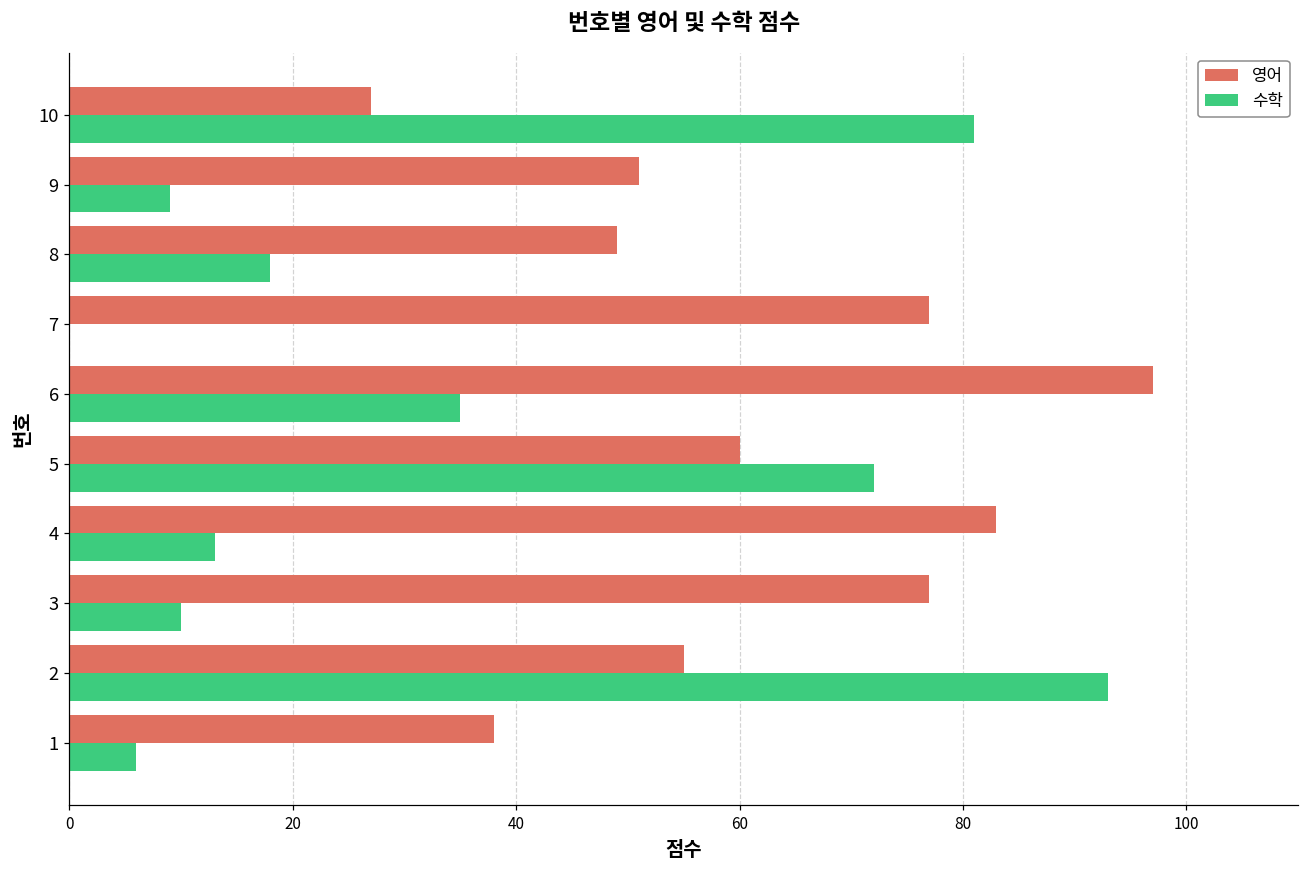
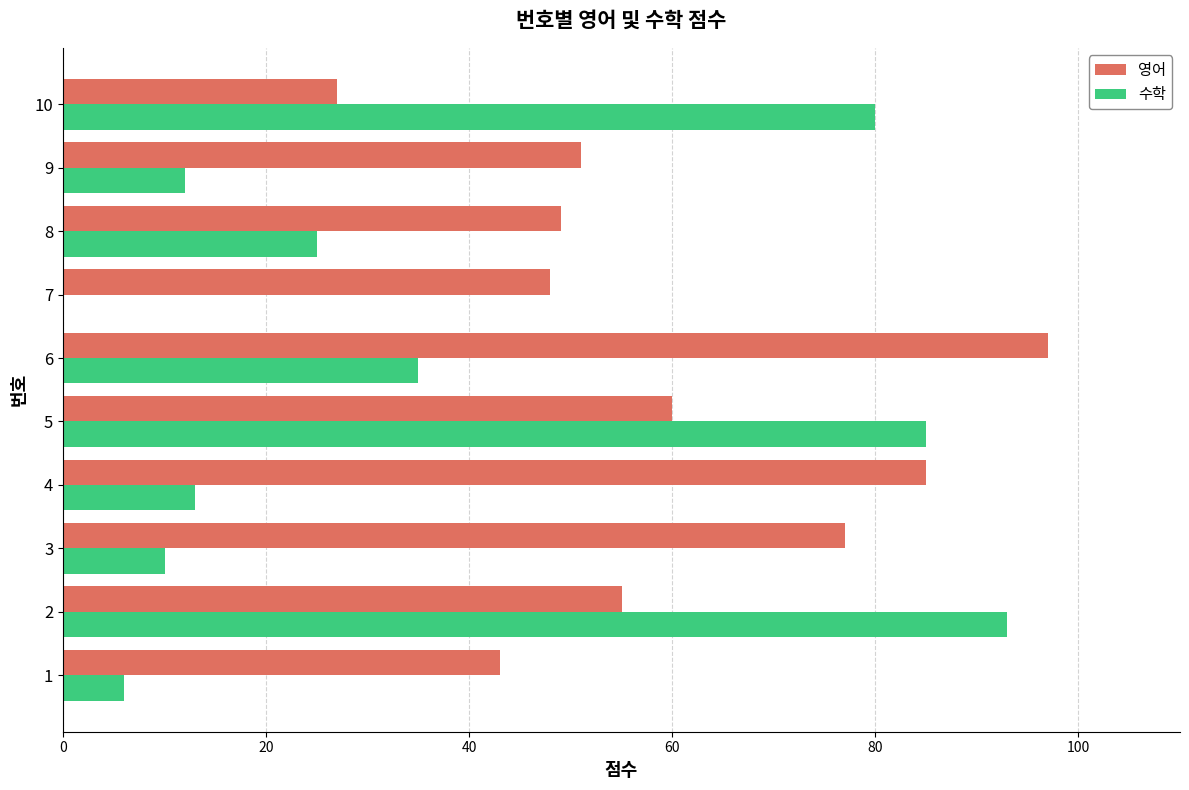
  {
    "영어": {
      "10": 27,
      "9": 51,
      "8": 49,
-     "7": 77,
+     "7": 48,
      "6": 97,
      "5": 60,
-     "4": 83,
+     "4": 85,
      "3": 77,
      "2": 55,
-     "1": 38
+     "1": 43
    },
    "수학": {
-     "10": 81,
-     "9": 9,
-     "8": 18,
+     "10": 80,
+     "9": 12,
+     "8": 25,
      "7": 0,
      "6": 35,
-     "5": 72,
+     "5": 85,
      "4": 13,
      "3": 10,
      "2": 93,
      "1": 6
    }
  }
